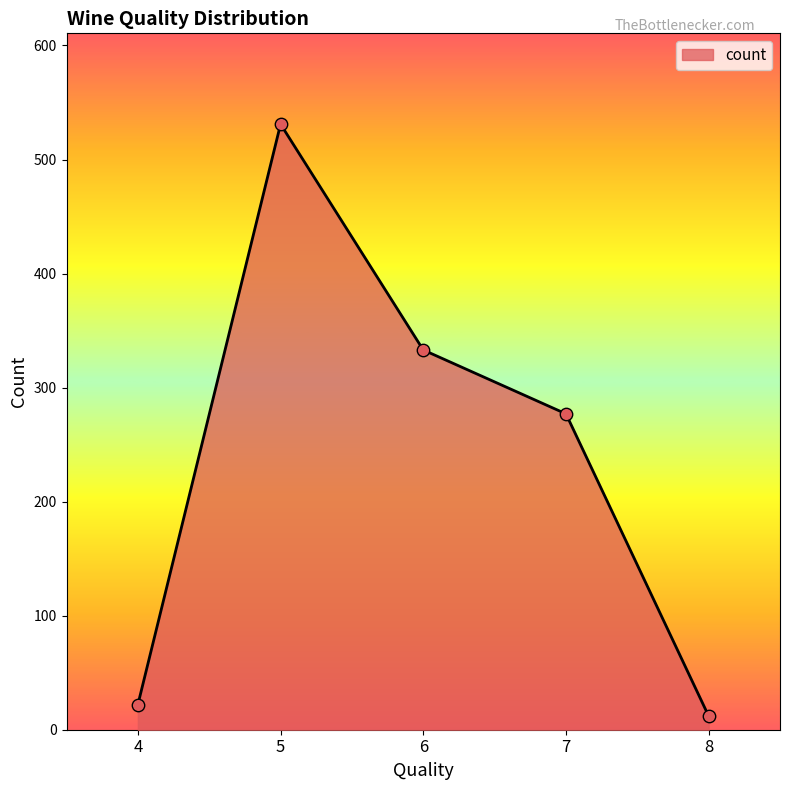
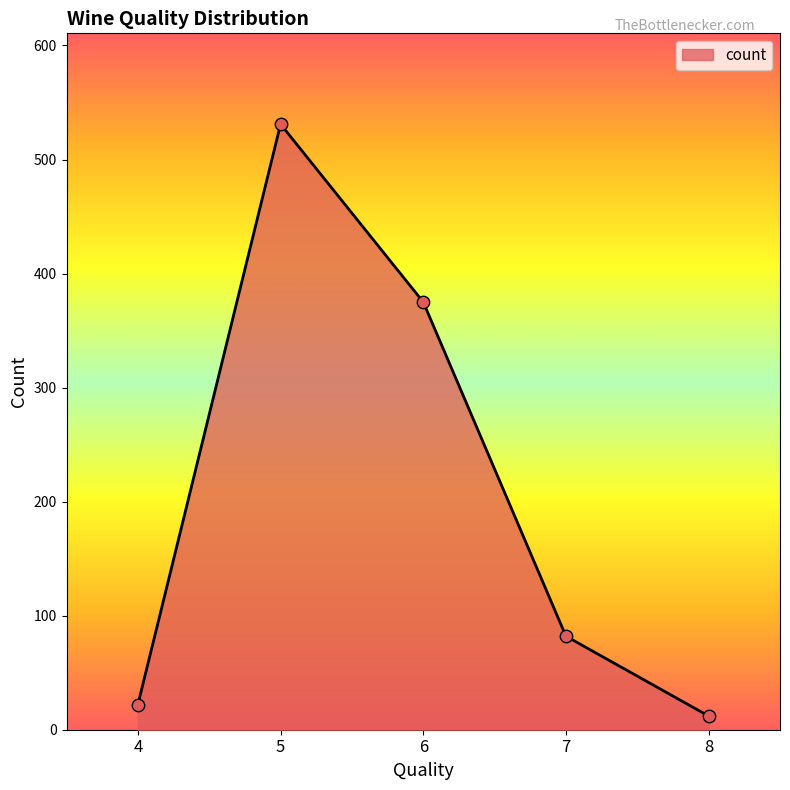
  {
    "4": 22,
    "5": 531,
-   "6": 333,
-   "7": 277,
+   "6": 375,
+   "7": 82,
    "8": 12
  }
